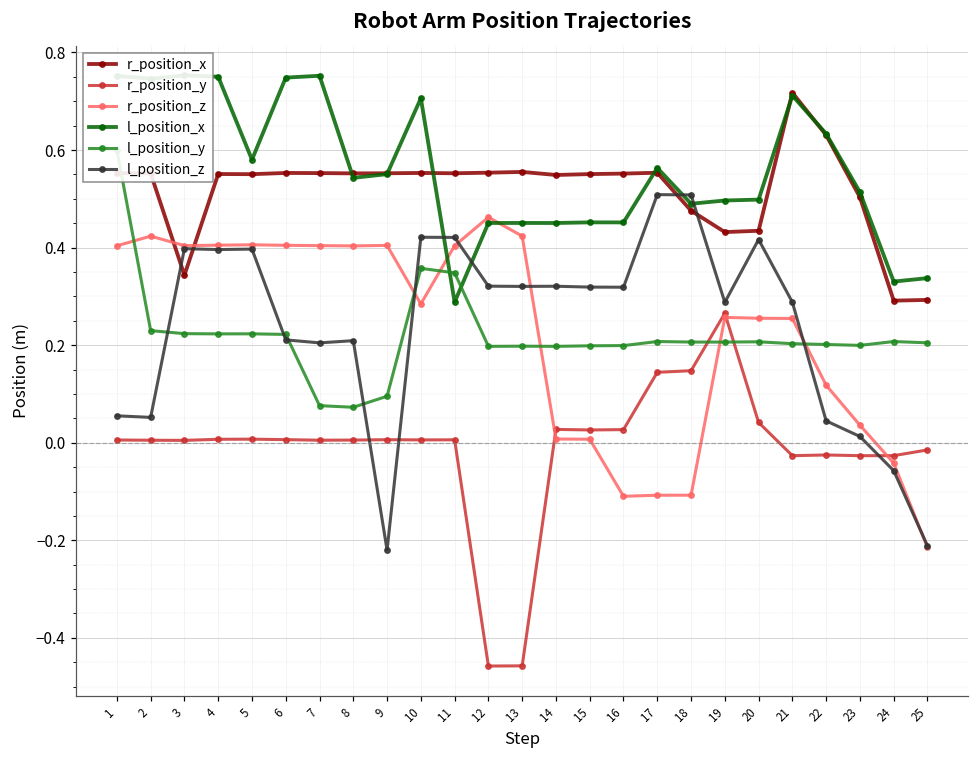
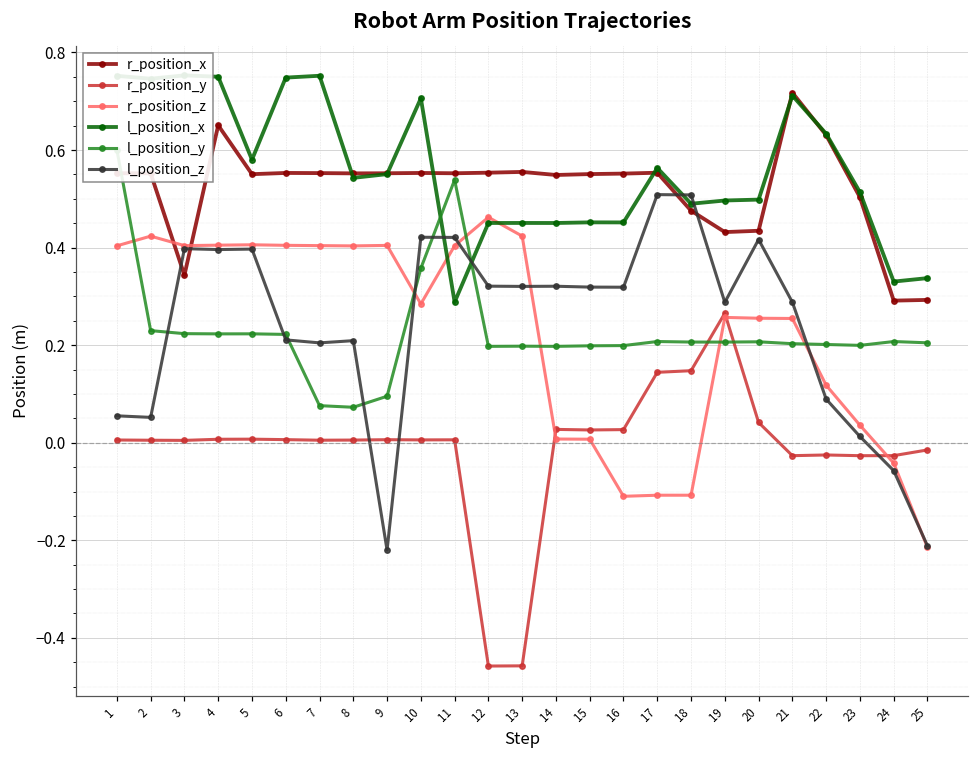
  {
    "r_position_x": {
      "3": 0.34,
-     "4": 0.55,
+     "4": 0.65,
      "5": 0.55,
      "6": 0.55,
      "7": 0.55,
      "8": 0.55,
      "10": 0.55,
      "11": 0.55,
      "12": 0.55,
      "13": 0.56,
      "14": 0.55,
      "15": 0.55,
      "16": 0.55,
      "17": 0.55,
      "18": 0.48,
      "19": 0.43,
      "20": 0.43,
      "21": 0.72,
      "23": 0.50,
      "24": 0.29,
      "25": 0.29
    },
    "r_position_y": {
      "1": 0.01,
      "2": 0.01,
      "3": 0.00,
      "4": 0.01,
      "5": 0.01,
      "6": 0.01,
      "7": 0.01,
      "8": 0.01,
      "9": 0.01,
      "10": 0.01,
      "11": 0.01,
      "12": -0.46,
      "13": -0.46,
      "14": 0.03,
      "15": 0.03,
      "16": 0.03,
      "17": 0.14,
      "18": 0.15,
      "19": 0.27,
      "20": 0.04,
      "21": -0.03,
      "22": -0.03,
      "23": -0.03,
      "24": -0.03,
      "25": -0.01
    },
    "r_position_z": {
      "1": 0.40,
      "2": 0.42,
      "3": 0.40,
      "4": 0.40,
      "5": 0.41,
      "6": 0.40,
      "7": 0.40,
      "8": 0.40,
      "9": 0.40,
      "10": 0.28,
      "11": 0.40,
      "12": 0.46,
      "13": 0.42,
      "14": 0.01,
      "15": 0.01,
      "16": -0.11,
      "17": -0.11,
      "18": -0.11,
      "19": 0.26,
      "20": 0.26,
      "21": 0.25,
      "22": 0.12,
      "23": 0.04,
      "24": -0.04
    },
    "l_position_x": {
      "4": 0.75,
      "5": 0.58,
      "6": 0.75,
      "7": 0.75,
      "8": 0.54,
      "10": 0.71,
      "11": 0.29,
      "12": 0.45,
      "13": 0.45,
      "14": 0.45,
      "15": 0.45,
      "16": 0.45,
      "17": 0.56,
      "18": 0.49,
      "19": 0.50,
      "20": 0.50,
      "21": 0.71,
      "23": 0.51,
      "24": 0.33,
      "25": 0.34
    },
    "l_position_y": {
      "2": 0.23,
      "3": 0.22,
      "4": 0.22,
      "5": 0.22,
      "6": 0.22,
      "7": 0.08,
      "8": 0.07,
      "9": 0.10,
      "10": 0.36,
-     "11": 0.35,
+     "11": 0.54,
      "12": 0.20,
      "13": 0.20,
      "14": 0.20,
      "15": 0.20,
      "16": 0.20,
      "17": 0.21,
      "18": 0.21,
      "19": 0.21,
      "20": 0.21,
      "21": 0.20,
      "22": 0.20,
      "23": 0.20,
      "24": 0.21,
      "25": 0.20
    },
    "l_position_z": {
      "1": 0.06,
      "2": 0.05,
      "3": 0.40,
      "4": 0.40,
      "5": 0.40,
      "6": 0.21,
      "7": 0.20,
      "8": 0.21,
      "9": -0.22,
      "10": 0.42,
      "11": 0.42,
      "12": 0.32,
      "13": 0.32,
      "14": 0.32,
      "15": 0.32,
      "16": 0.32,
      "17": 0.51,
      "18": 0.51,
      "19": 0.29,
      "20": 0.42,
      "21": 0.29,
-     "22": 0.04,
+     "22": 0.09,
      "23": 0.01,
      "24": -0.06
    }
  }
